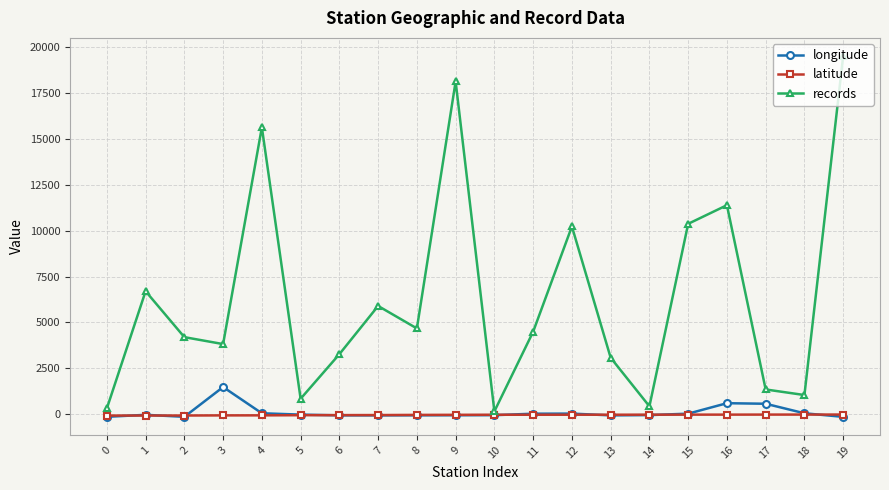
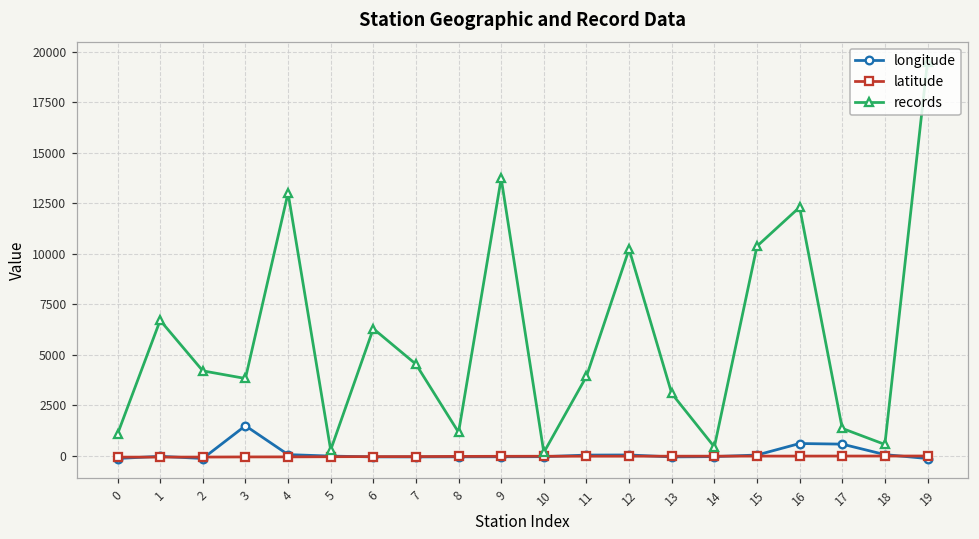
  {
    "longitude": {
      "3": 1500,
      "16": 600,
      "17": 600
    },
    "latitude": {
      "3": -100,
      "16": 0,
      "17": 0
    },
    "records": {
-     "0": 300,
+     "0": 1100,
      "1": 6700,
      "2": 4200,
      "3": 3800,
-     "4": 15600,
-     "5": 800,
-     "6": 3300,
-     "7": 5900,
-     "8": 4700,
-     "9": 18100,
+     "4": 13000,
+     "5": 300,
+     "6": 6300,
+     "7": 4500,
+     "8": 1200,
+     "9": 13700,
      "10": 200,
-     "11": 4500,
+     "11": 3900,
      "12": 10200,
      "13": 3100,
      "14": 400,
      "15": 10400,
-     "16": 11400,
+     "16": 12300,
      "17": 1300,
-     "18": 1000
+     "18": 500
    }
  }
